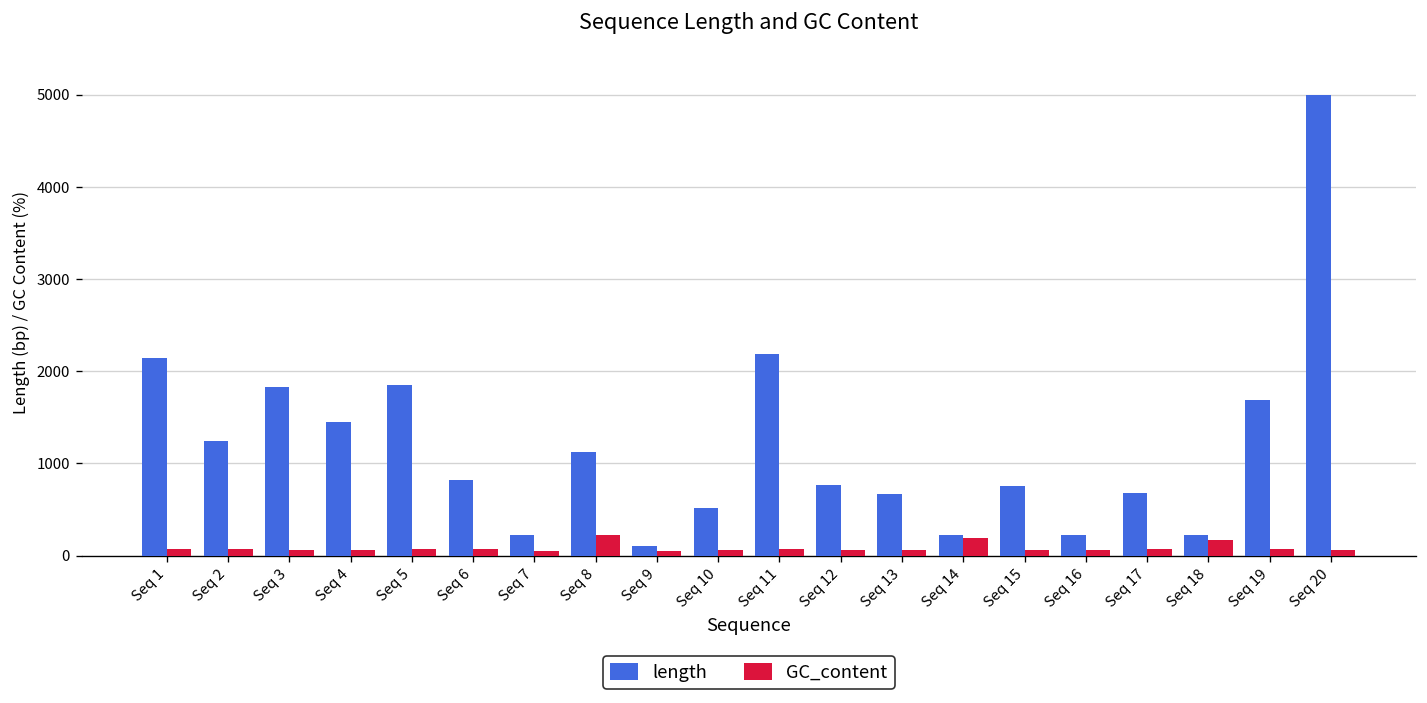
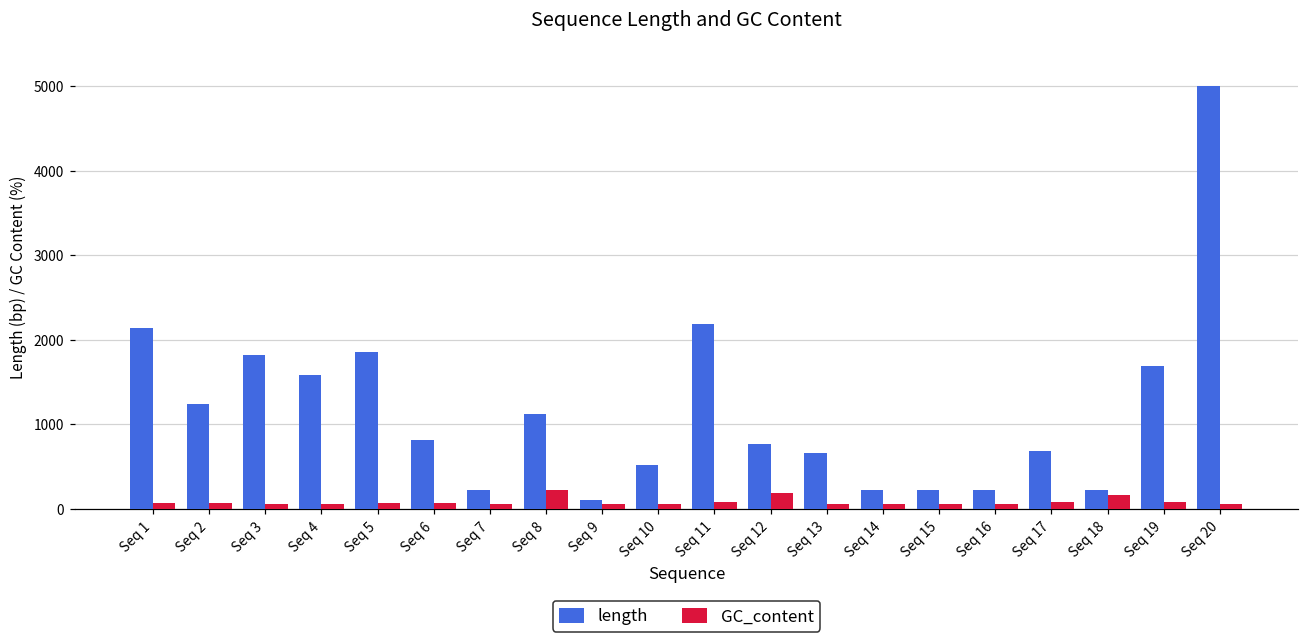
  {
    "length": {
      "Seq 1": 2100,
      "Seq 2": 1200,
      "Seq 3": 1800,
-     "Seq 4": 1400,
+     "Seq 4": 1600,
      "Seq 5": 1900,
      "Seq 6": 800,
      "Seq 7": 200,
      "Seq 8": 1100,
      "Seq 9": 100,
      "Seq 10": 500,
      "Seq 11": 2200,
      "Seq 12": 800,
      "Seq 13": 700,
      "Seq 14": 200,
-     "Seq 15": 800,
+     "Seq 15": 200,
      "Seq 16": 200,
      "Seq 17": 700,
      "Seq 18": 200,
      "Seq 19": 1700,
      "Seq 20": 5000
    },
    "GC_content": {
      "Seq 1": 100,
      "Seq 2": 100,
      "Seq 3": 100,
      "Seq 4": 100,
      "Seq 5": 100,
      "Seq 6": 100,
      "Seq 7": 100,
      "Seq 8": 200,
      "Seq 9": 100,
      "Seq 10": 100,
      "Seq 11": 100,
-     "Seq 12": 100,
+     "Seq 12": 200,
      "Seq 13": 100,
-     "Seq 14": 200,
+     "Seq 14": 100,
      "Seq 15": 100,
      "Seq 16": 100,
      "Seq 17": 100,
      "Seq 18": 200,
      "Seq 19": 100,
      "Seq 20": 100
    }
  }
